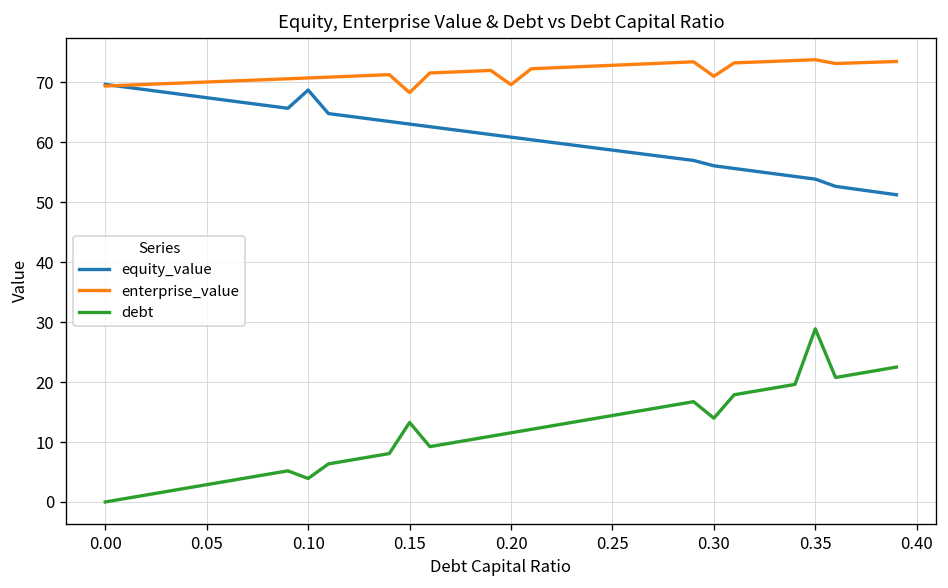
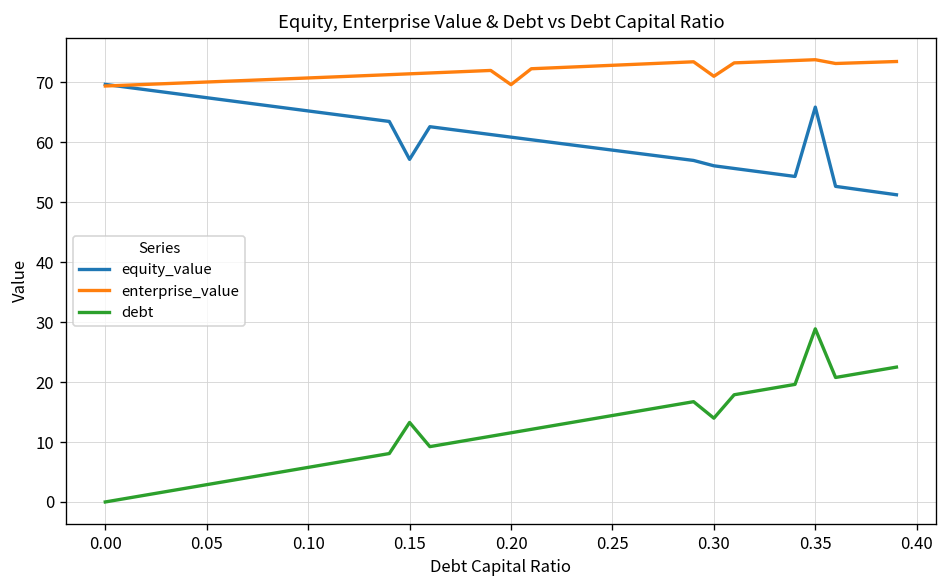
  {
    "equity_value": {
      "0.05": 67,
-     "0.10": 69,
-     "0.15": 63,
+     "0.10": 65,
+     "0.15": 57,
      "0.20": 61,
      "0.25": 59,
      "0.30": 56,
-     "0.35": 54
+     "0.35": 66
    },
    "enterprise_value": {
      "0.05": 70,
      "0.10": 71,
-     "0.15": 68,
+     "0.15": 71,
      "0.20": 70,
      "0.25": 73,
      "0.30": 71,
      "0.35": 74
    },
    "debt": {
      "0.00": 0,
      "0.05": 3,
-     "0.10": 4,
+     "0.10": 6,
      "0.15": 13,
      "0.20": 12,
      "0.25": 14,
      "0.30": 14,
      "0.35": 29
    }
  }
